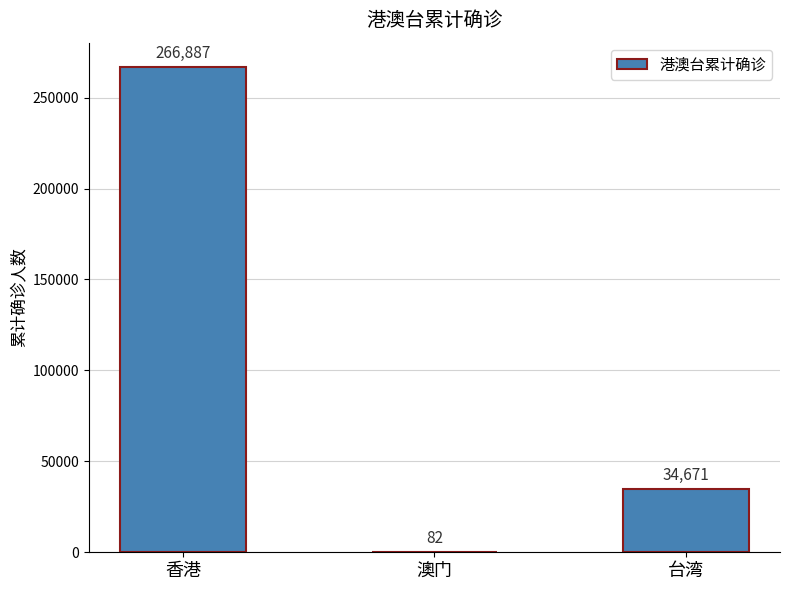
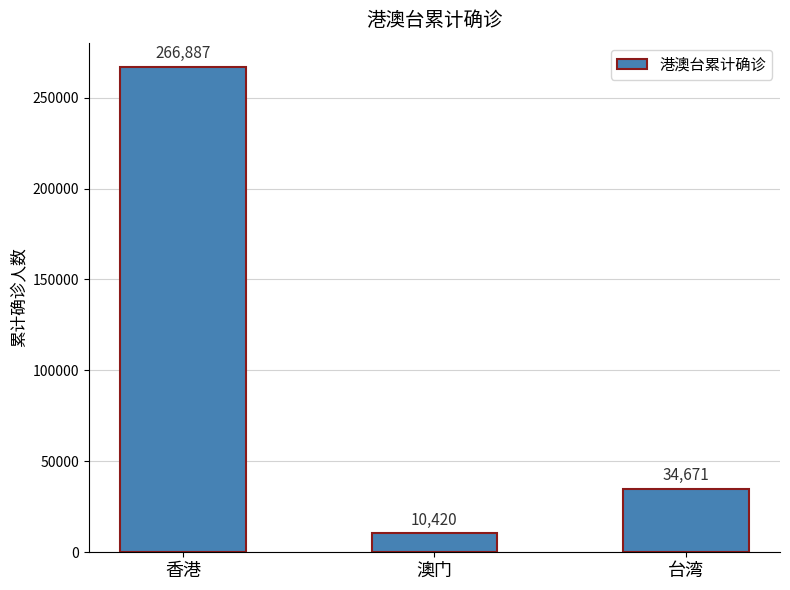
  {
    "香港": "266,887",
-   "澳门": "82",
+   "澳门": "10,420",
    "台湾": "34,671"
  }
